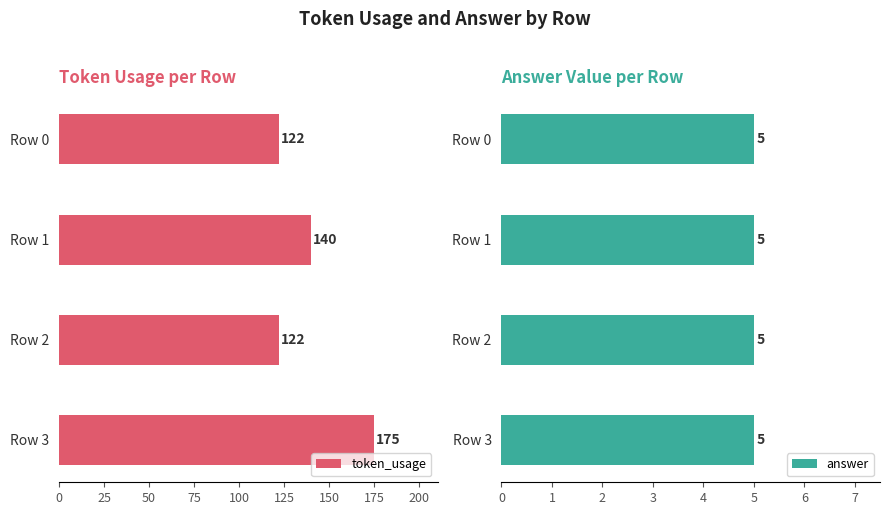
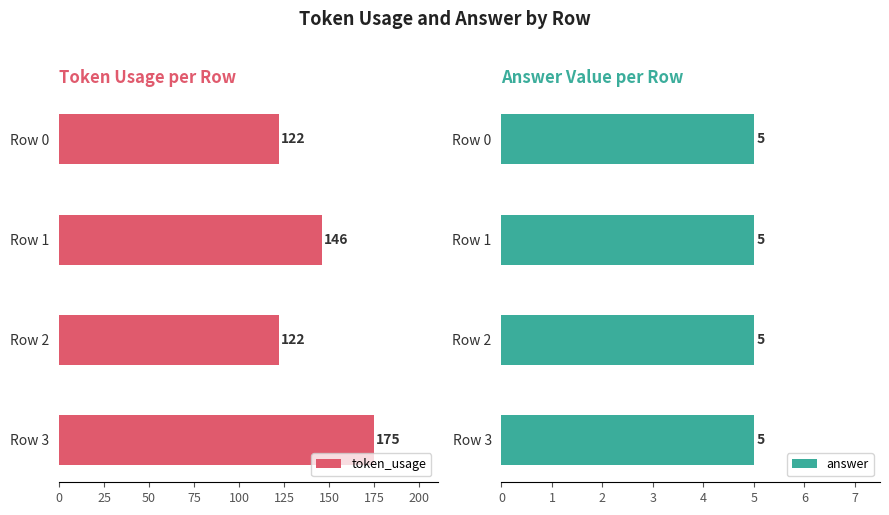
  {
    "Token Usage per Row": {
      "Row 0": 122,
-     "Row 1": 140,
+     "Row 1": 146,
      "Row 2": 122,
      "Row 3": 175
    },
    "Answer Value per Row": {
      "Row 0": 5,
      "Row 1": 5,
      "Row 2": 5,
      "Row 3": 5
    }
  }
